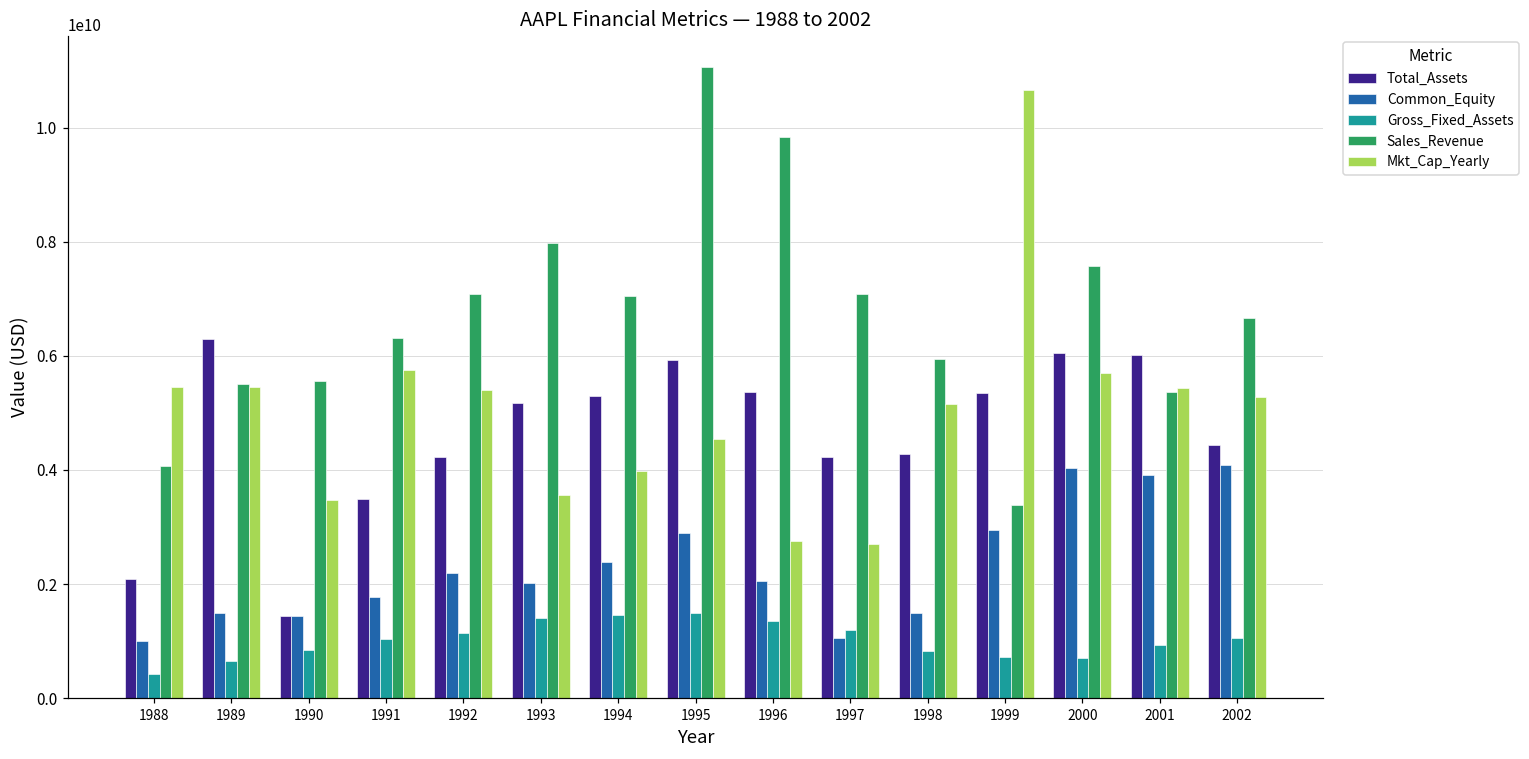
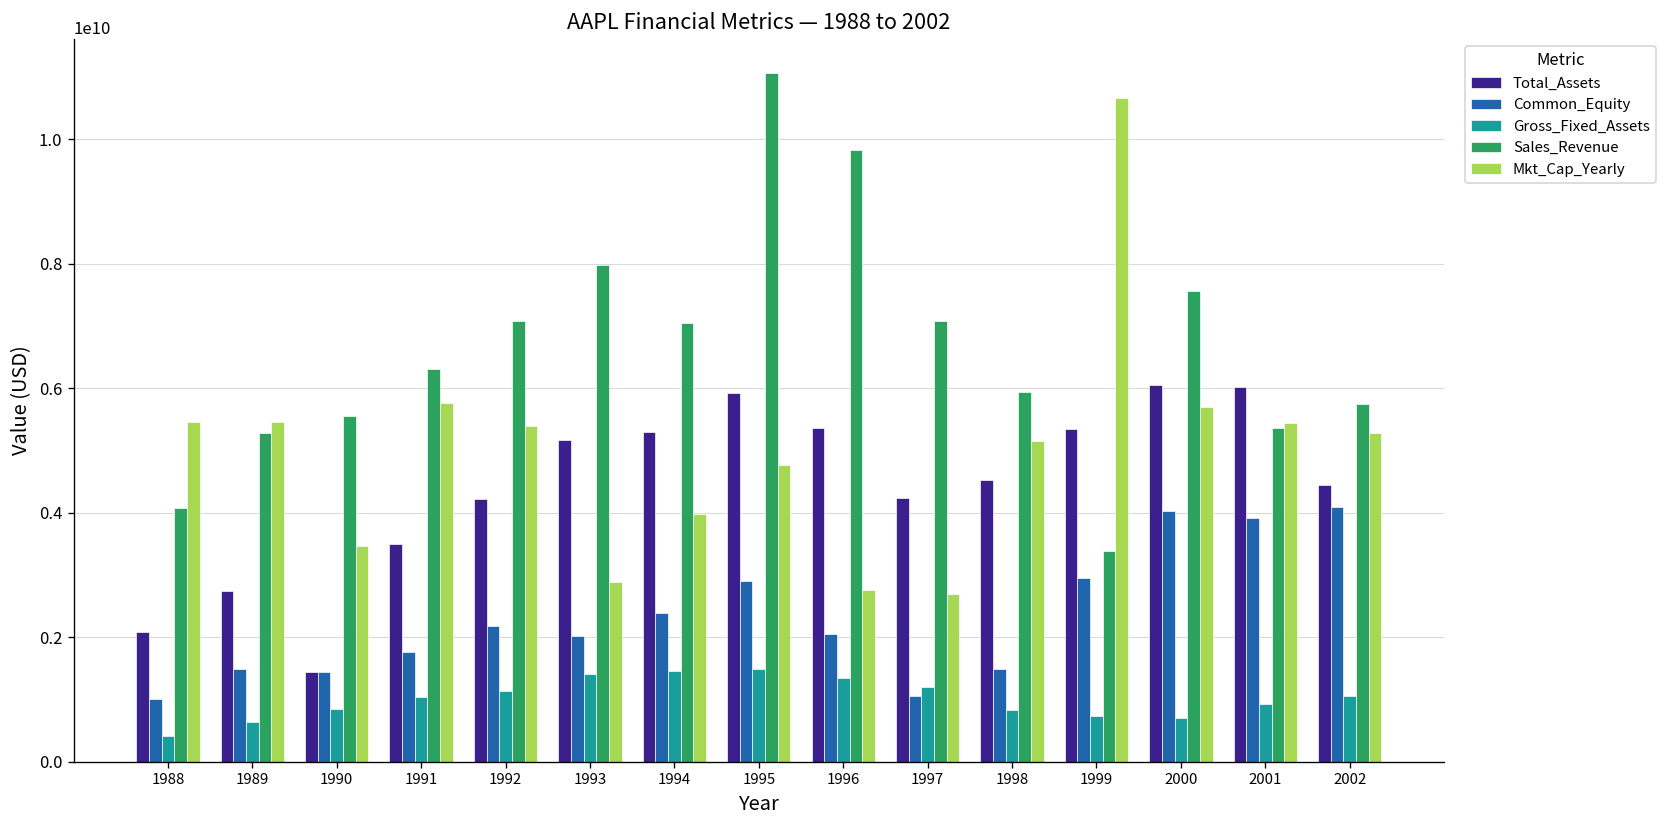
  {
    "Total_Assets": {
      "1988": 2100000000,
-     "1989": 6300000000,
+     "1989": 2700000000,
      "1990": 1400000000,
      "1991": 3500000000,
      "1992": 4200000000,
      "1993": 5200000000,
      "1994": 5300000000,
      "1995": 5900000000,
      "1996": 5400000000,
      "1997": 4200000000,
-     "1998": 4300000000,
+     "1998": 4500000000,
      "1999": 5400000000,
      "2000": 6100000000,
      "2001": 6000000000,
      "2002": 4400000000
    },
    "Sales_Revenue": {
      "1988": 4100000000,
-     "1989": 5500000000,
+     "1989": 5300000000,
      "1990": 5600000000,
      "1991": 6300000000,
      "1992": 7100000000,
      "1993": 8000000000,
      "1994": 7100000000,
      "1995": 11100000000,
      "1996": 9800000000,
      "1997": 7100000000,
      "1998": 5900000000,
      "1999": 3400000000,
      "2000": 7600000000,
      "2001": 5400000000,
-     "2002": 6700000000
+     "2002": 5700000000
    },
    "Mkt_Cap_Yearly": {
      "1988": 5500000000,
      "1989": 5500000000,
      "1990": 3500000000,
      "1991": 5800000000,
      "1992": 5400000000,
-     "1993": 3600000000,
+     "1993": 2900000000,
      "1994": 4000000000,
-     "1995": 4500000000,
+     "1995": 4800000000,
      "1996": 2800000000,
      "1997": 2700000000,
      "1998": 5200000000,
      "1999": 10700000000,
      "2000": 5700000000,
      "2001": 5400000000,
      "2002": 5300000000
    }
  }
